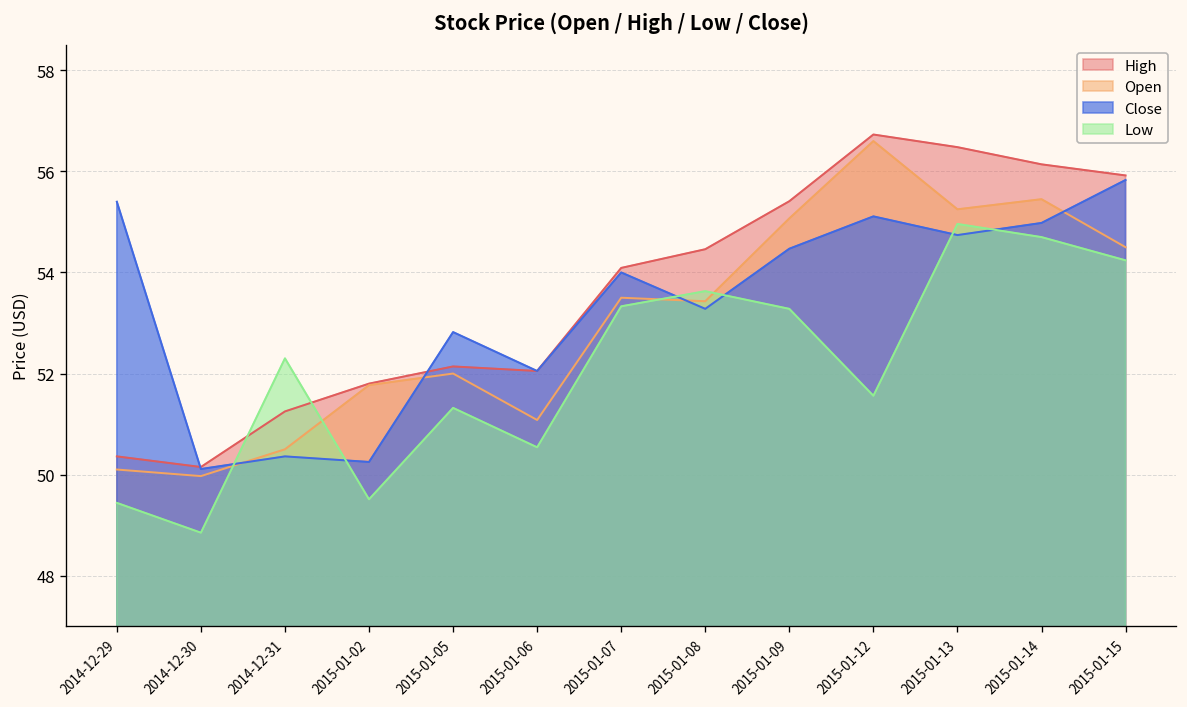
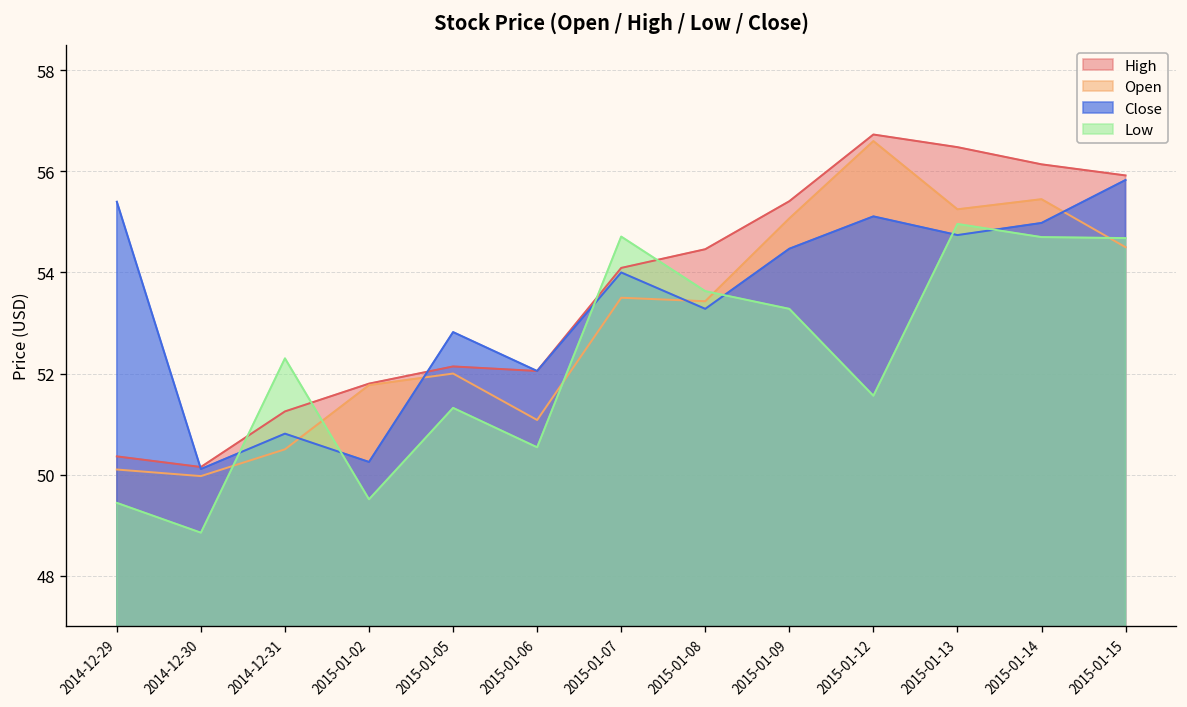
  {
    "Close": {
      "2014-12-29": 55.4,
-     "2014-12-31": 50.4,
+     "2014-12-31": 50.8,
      "2015-01-02": 50.3,
      "2015-01-05": 52.8,
      "2015-01-07": 54.0,
      "2015-01-08": 53.3,
      "2015-01-09": 54.5,
      "2015-01-12": 55.1,
      "2015-01-13": 54.7,
      "2015-01-14": 55.0,
      "2015-01-15": 55.8
    },
    "Low": {
      "2014-12-29": 49.4,
      "2014-12-30": 48.9,
      "2014-12-31": 52.3,
      "2015-01-02": 49.5,
      "2015-01-05": 51.3,
      "2015-01-06": 50.5,
-     "2015-01-07": 53.3,
+     "2015-01-07": 54.7,
      "2015-01-08": 53.6,
      "2015-01-09": 53.3,
      "2015-01-12": 51.6,
      "2015-01-13": 55.0,
      "2015-01-14": 54.7,
-     "2015-01-15": 54.2
+     "2015-01-15": 54.7
    }
  }
